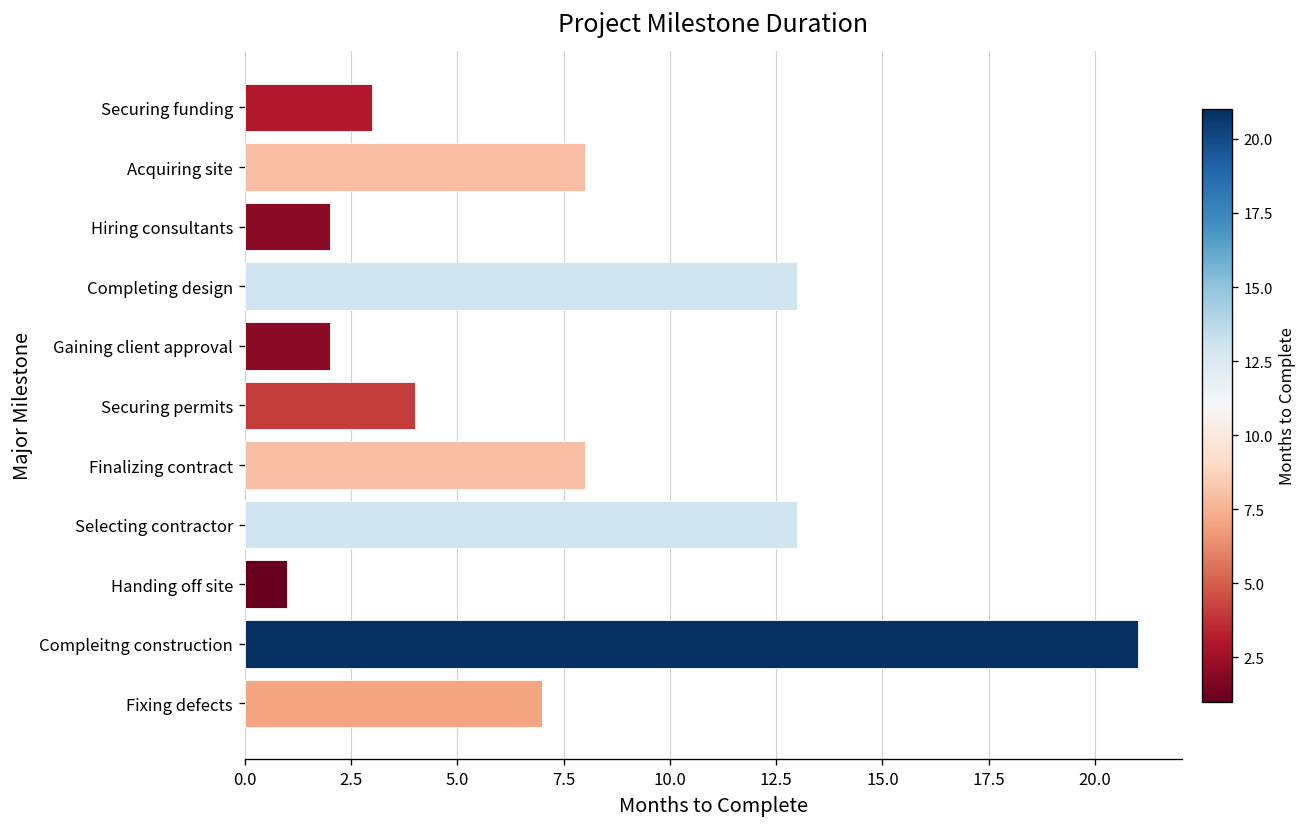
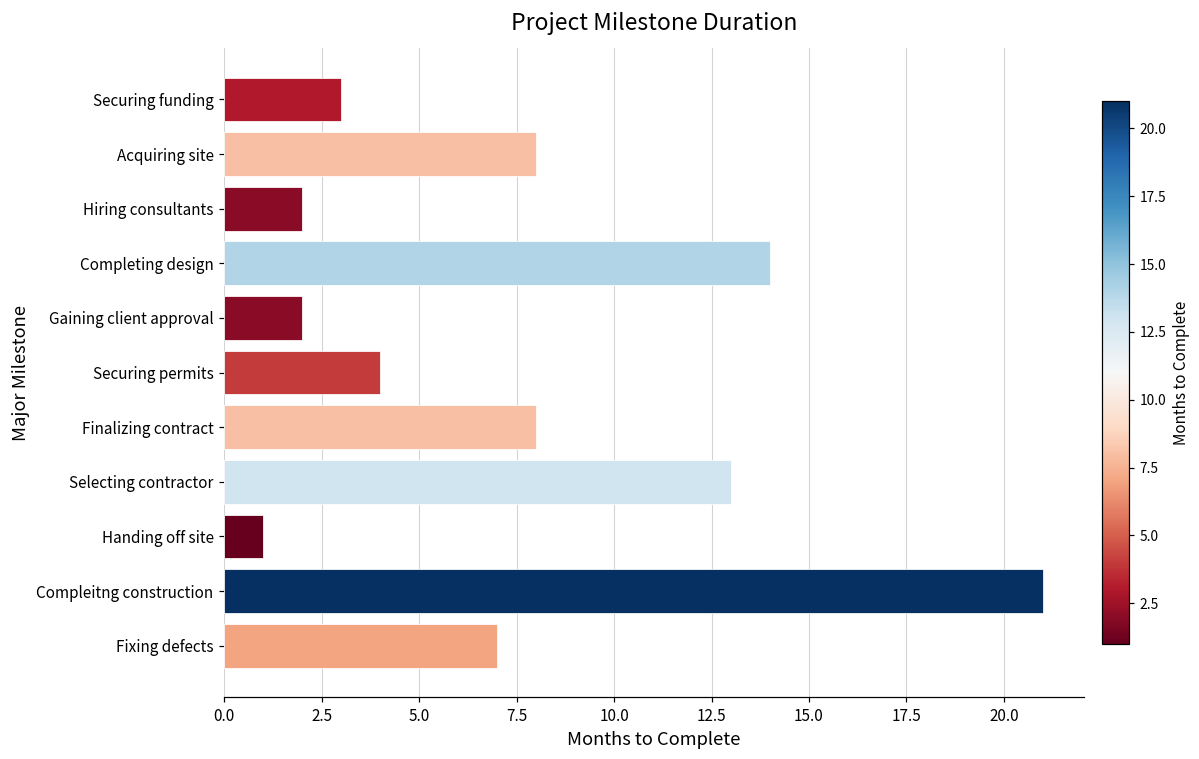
  {
    "Securing funding": 3,
    "Acquiring site": 8,
    "Hiring consultants": 2,
-   "Completing design": 13,
+   "Completing design": 14,
    "Gaining client approval": 2,
    "Securing permits": 4,
    "Finalizing contract": 8,
    "Selecting contractor": 13,
    "Handing off site": 1,
    "Compleitng construction": 21,
    "Fixing defects": 7
  }
